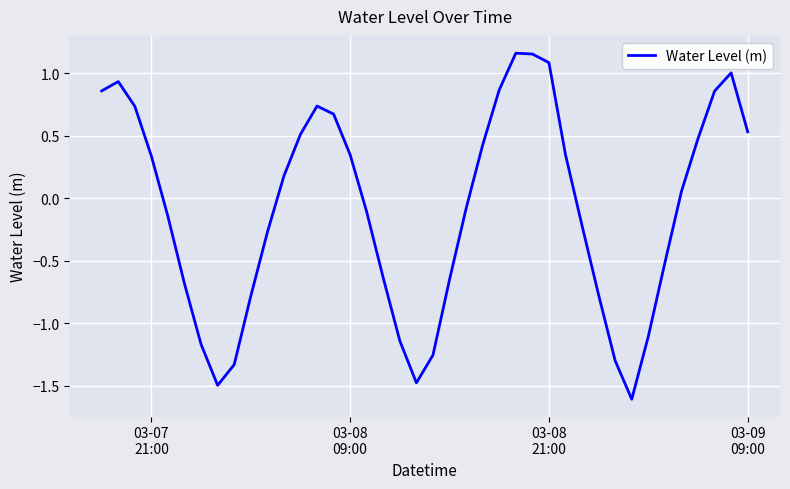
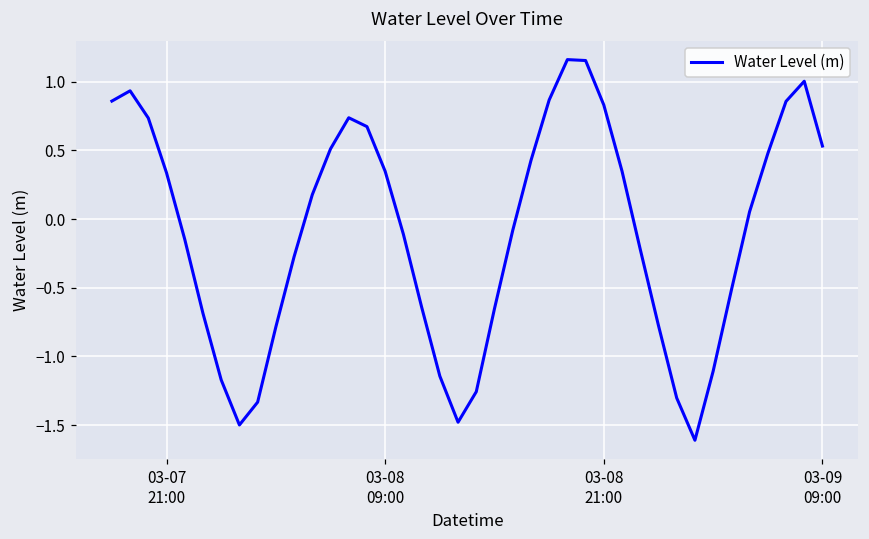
  {
    "03-07 21:00": 0.34,
    "03-08 09:00": 0.35,
-   "03-08 21:00": 1.08,
+   "03-08 21:00": 0.83,
    "03-09 09:00": 0.53
  }
